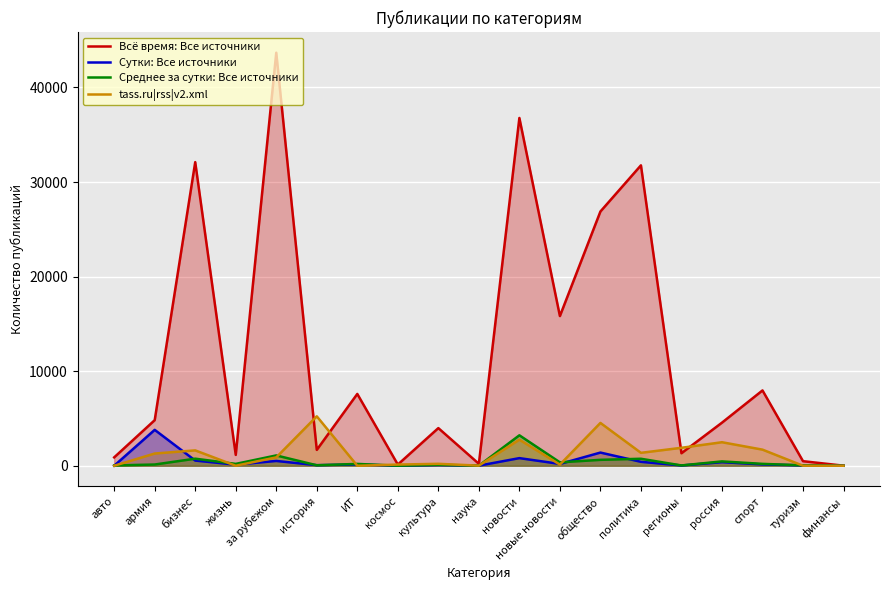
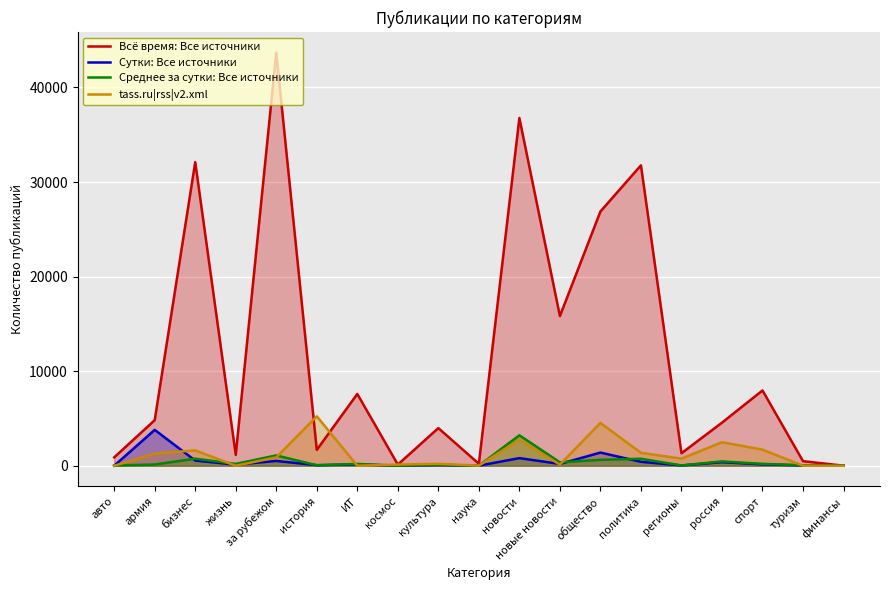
  {
    "Всё время: Все источники": {
      "авто": 1000,
      "армия": 5000,
      "бизнес": 32000,
      "жизнь": 1000,
      "история": 2000,
      "ИТ": 8000,
      "культура": 4000,
      "новости": 37000,
      "новые новости": 16000,
      "общество": 27000,
      "политика": 32000,
      "регионы": 1000,
      "россия": 5000,
      "спорт": 8000,
      "туризм": 0
    },
    "Сутки: Все источники": {
      "армия": 4000,
      "за рубежом": 1000,
      "новости": 1000,
      "общество": 1000,
      "политика": 0
    },
    "Среднее за сутки: Все источники": {
      "армия": 0,
      "новости": 3000,
      "общество": 1000,
      "политика": 1000
    },
    "tass.ru|rss|v2.xml": {
      "армия": 1000,
      "бизнес": 2000,
      "история": 5000,
      "новости": 3000,
      "общество": 5000,
      "политика": 1000,
-     "регионы": 2000,
+     "регионы": 1000,
      "россия": 2000,
      "спорт": 2000
    }
  }
